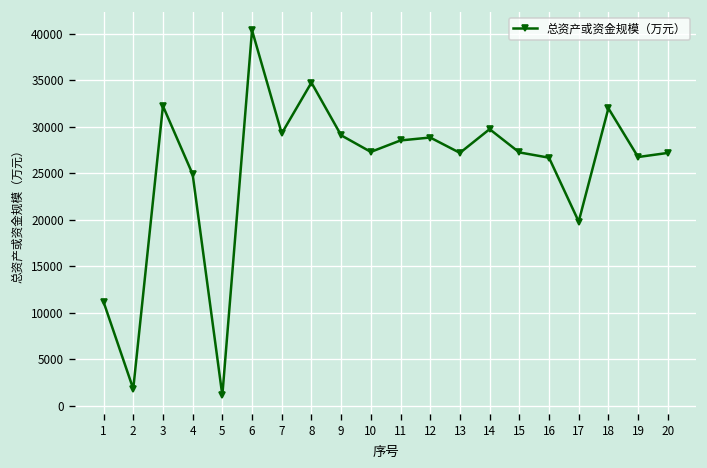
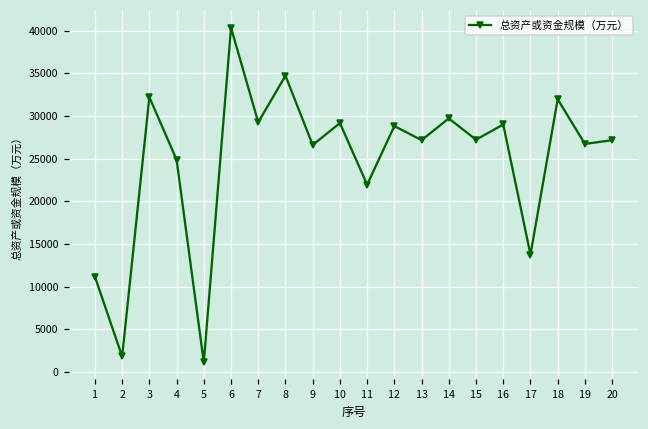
  {
    "1": 11000,
    "2": 2000,
    "3": 32000,
    "4": 25000,
    "5": 1000,
    "6": 40000,
    "7": 29000,
    "8": 35000,
-   "9": 29000,
-   "10": 27000,
-   "11": 29000,
+   "9": 27000,
+   "10": 29000,
+   "11": 22000,
    "12": 29000,
    "13": 27000,
    "14": 30000,
    "15": 27000,
-   "16": 27000,
-   "17": 20000,
+   "16": 29000,
+   "17": 14000,
    "18": 32000,
    "19": 27000,
    "20": 27000
  }
